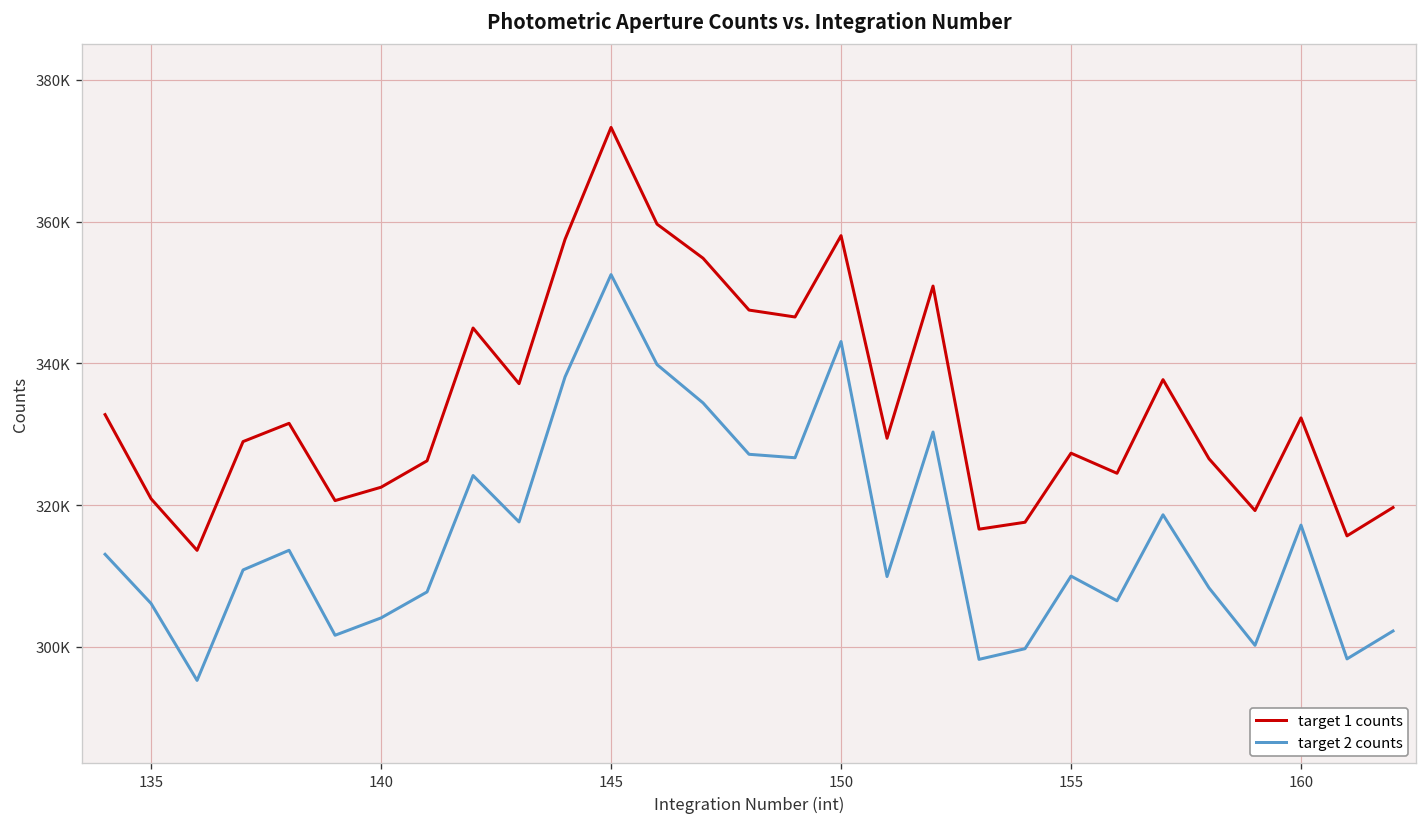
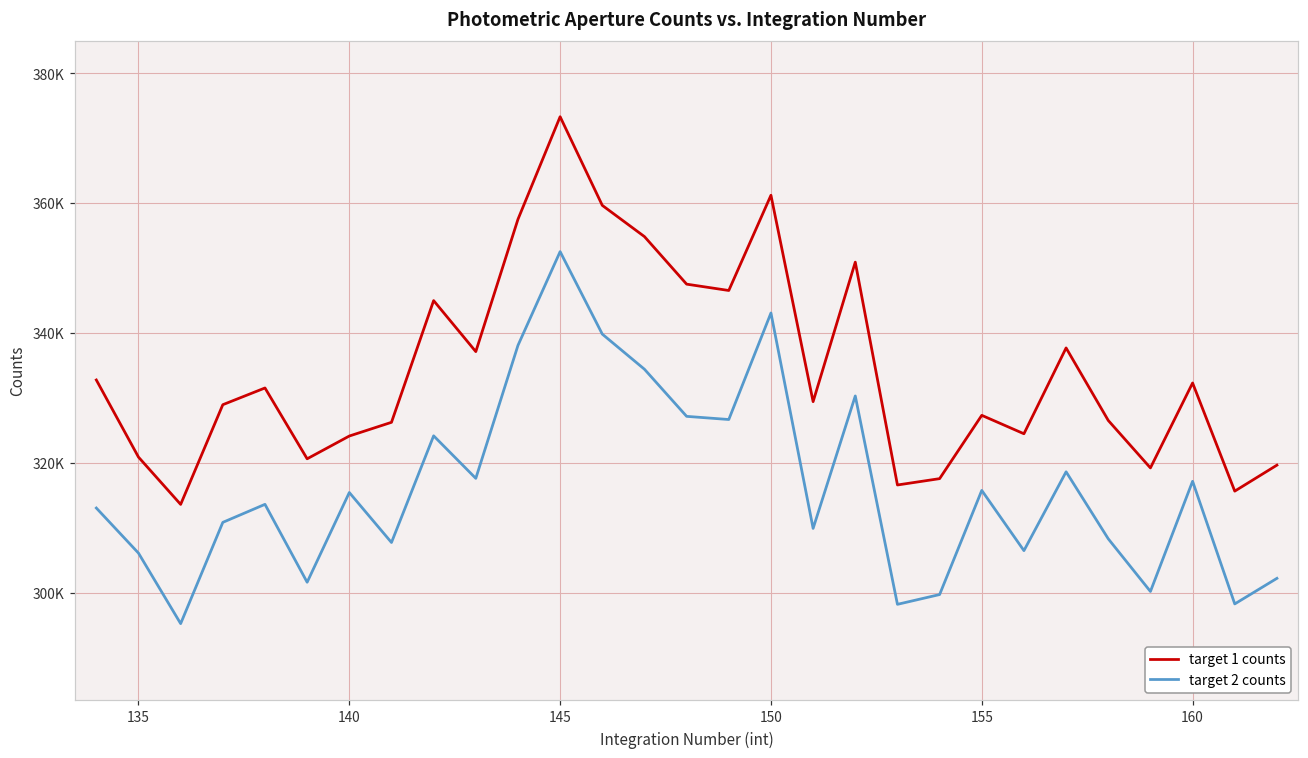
  {
    "target 1 counts": {
      "135": 321000,
-     "140": 323000,
+     "140": 324000,
      "145": 373000,
-     "150": 358000,
+     "150": 361000,
      "155": 327000,
      "160": 332000
    },
    "target 2 counts": {
      "135": 306000,
-     "140": 304000,
+     "140": 315000,
      "145": 353000,
      "150": 343000,
-     "155": 310000,
+     "155": 316000,
      "160": 317000
    }
  }
